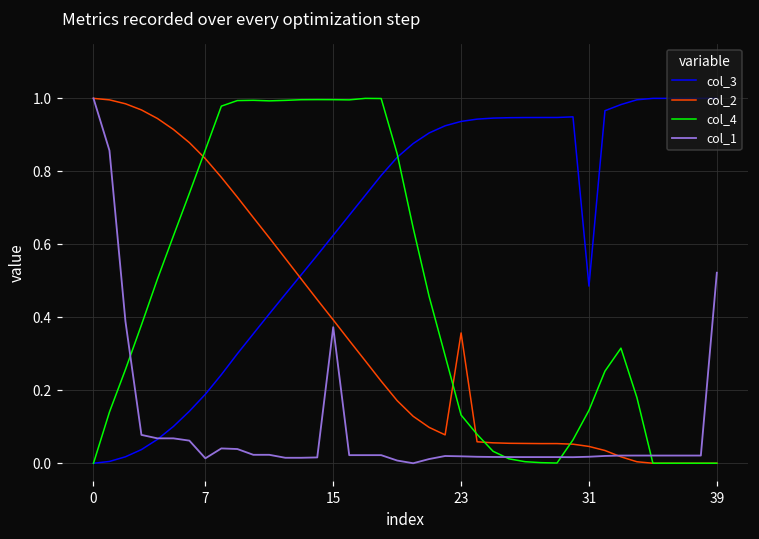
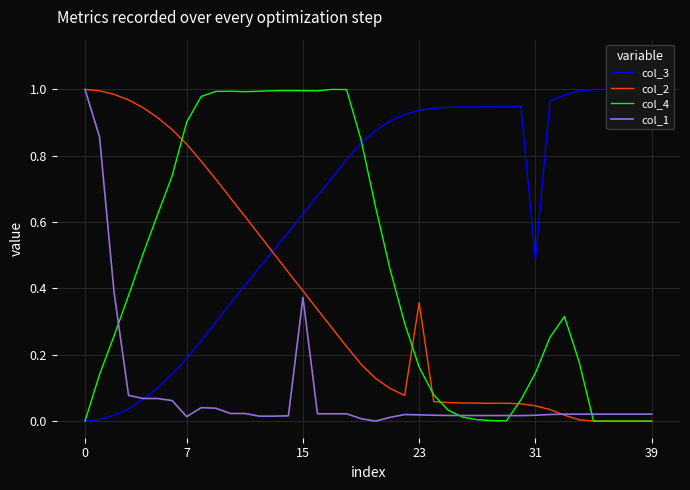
  {
    "col_3": {
      "7": 0.19,
      "15": 0.62,
      "23": 0.94,
      "31": 0.49
    },
    "col_2": {
      "7": 0.83,
      "15": 0.39,
      "23": 0.36,
      "31": 0.05
    },
    "col_4": {
-     "7": 0.86,
+     "7": 0.90,
      "15": 1.00,
-     "23": 0.13,
+     "23": 0.16,
      "31": 0.14
    },
    "col_1": {
      "7": 0.01,
      "15": 0.37,
      "23": 0.02,
      "31": 0.02,
-     "39": 0.52
+     "39": 0.02
    }
  }
